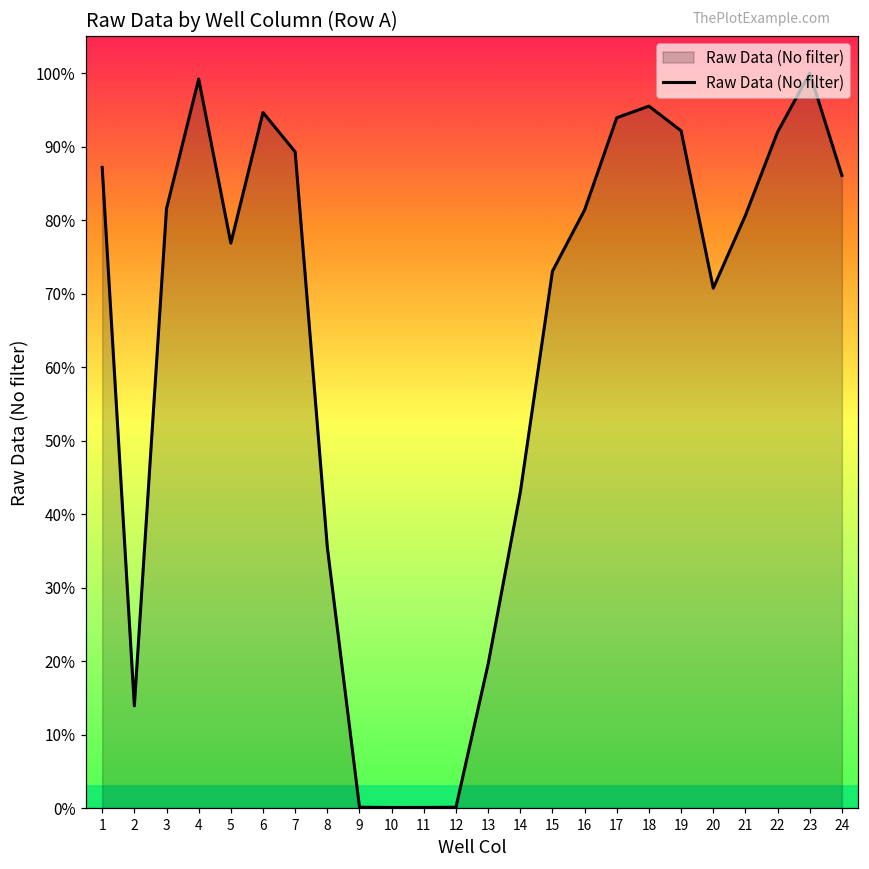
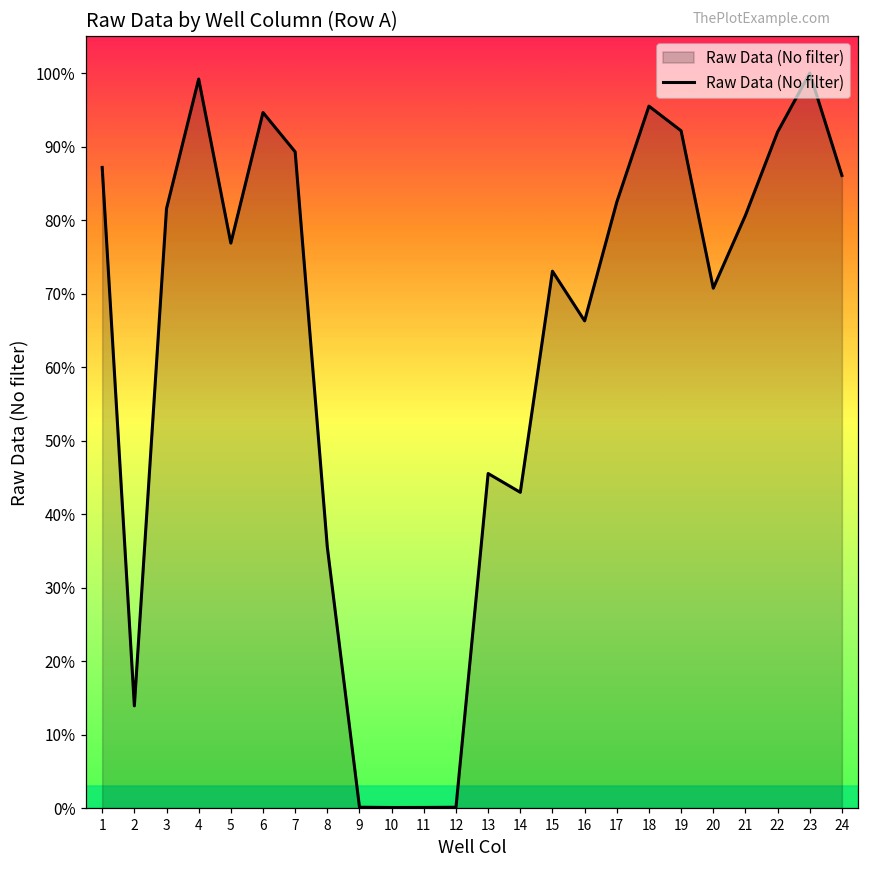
  {
    "1": "87%",
    "2": "14%",
    "3": "82%",
    "4": "99%",
    "5": "77%",
    "6": "95%",
    "7": "89%",
    "8": "36%",
-   "13": "20%",
+   "13": "46%",
    "14": "43%",
    "15": "73%",
-   "16": "81%",
-   "17": "94%",
+   "16": "66%",
+   "17": "82%",
    "18": "96%",
    "19": "92%",
    "20": "71%",
    "21": "81%",
    "22": "92%",
    "24": "86%"
  }
